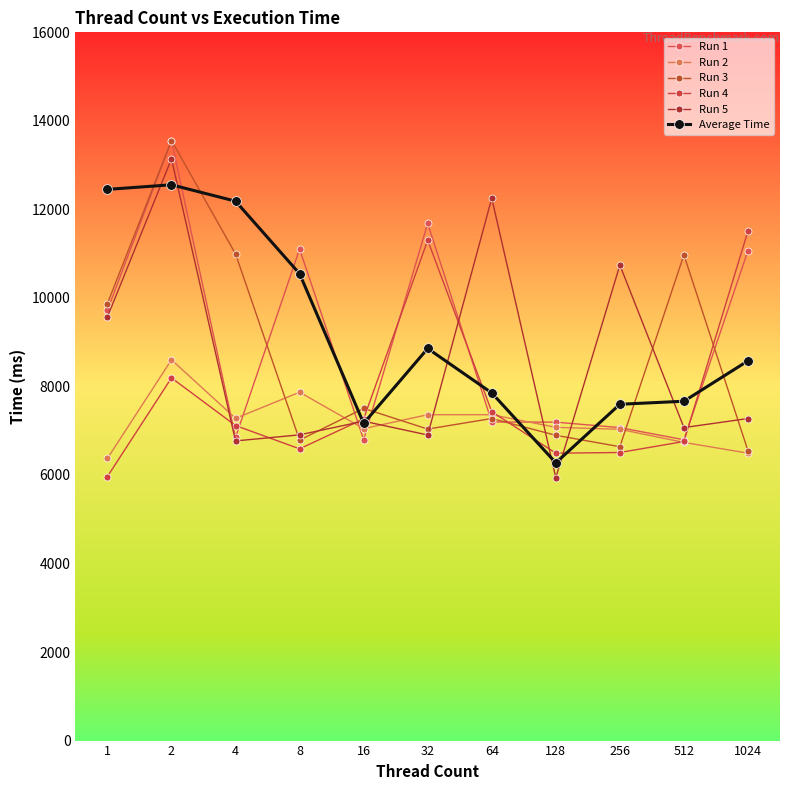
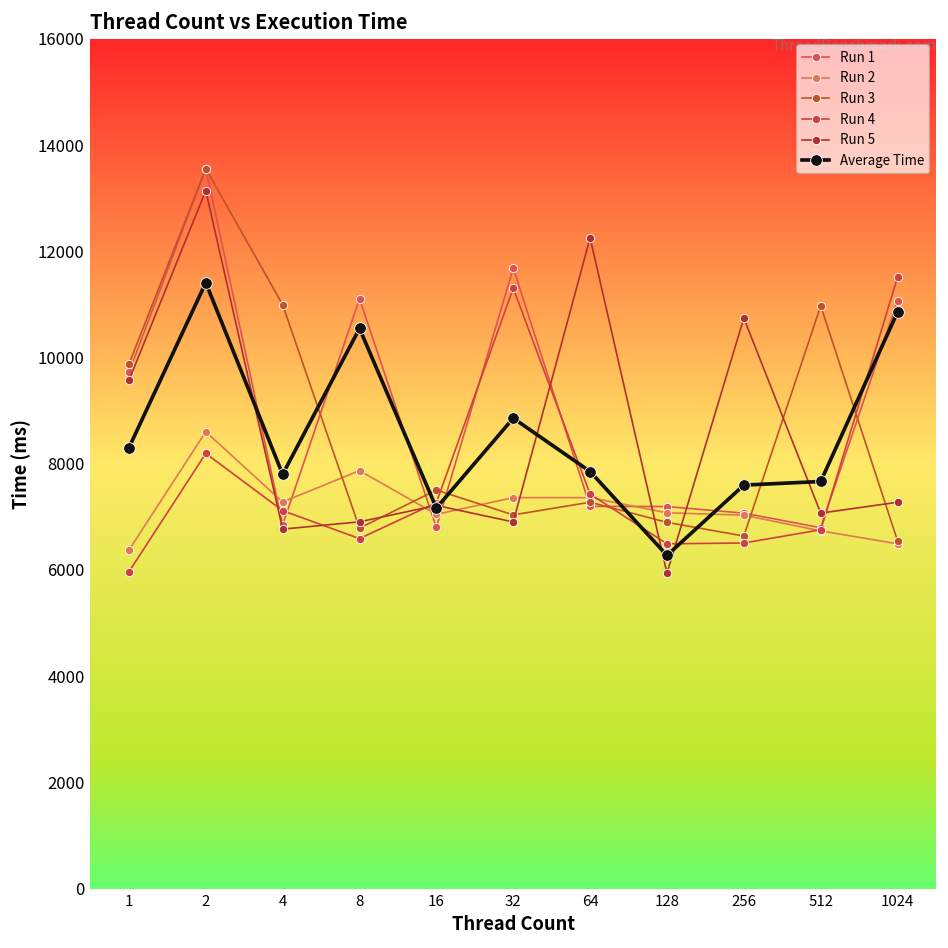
  {
    "Average Time": {
-     "1": 12500,
-     "2": 12600,
-     "4": 12200,
+     "1": 8300,
+     "2": 11400,
+     "4": 7800,
      "8": 10500,
      "32": 8900,
      "64": 7900,
      "128": 6300,
      "256": 7600,
      "512": 7700,
-     "1024": 8600
+     "1024": 10900
    }
  }
